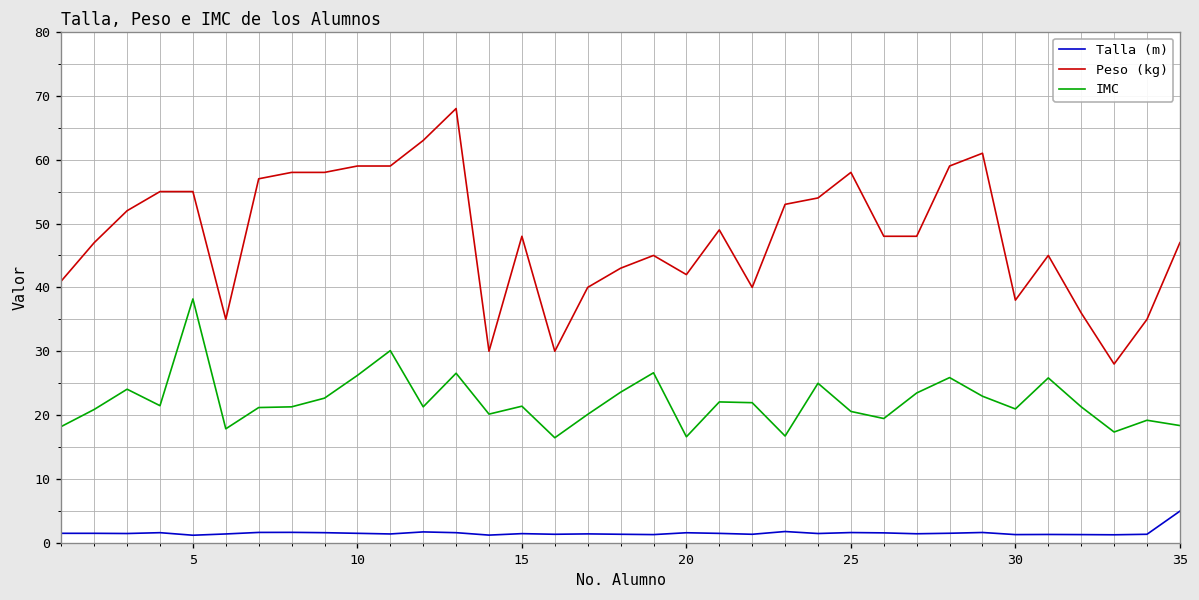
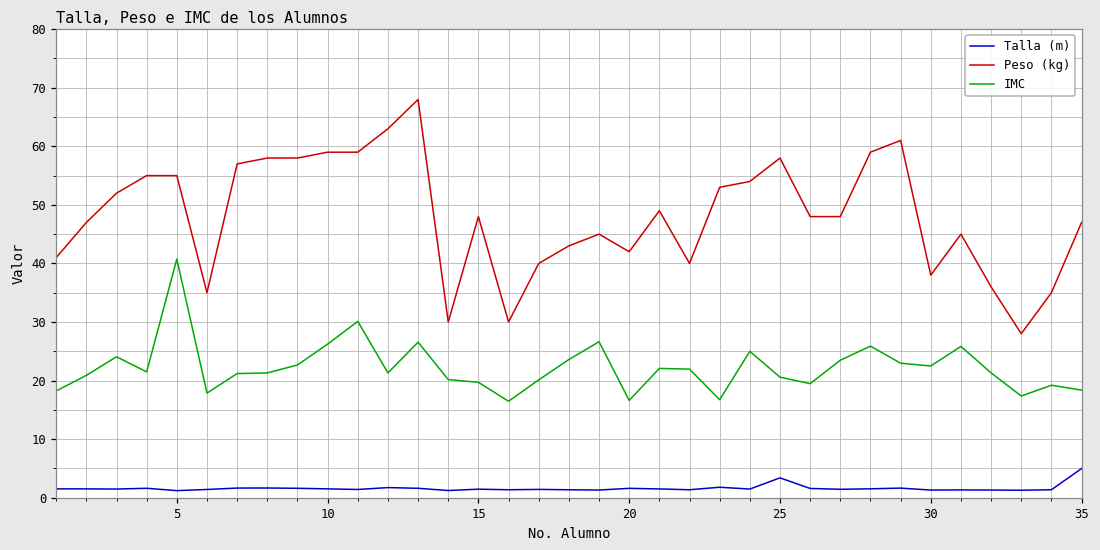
  {
    "Talla (m)": {
      "5": 1,
      "10": 2,
      "15": 1,
      "20": 2,
-     "25": 2,
+     "25": 3,
      "30": 1,
      "35": 5
    },
    "Peso (kg)": {
      "5": 55,
      "10": 59,
      "15": 48,
      "20": 42,
      "25": 58,
      "30": 38,
      "35": 47
    },
    "IMC": {
-     "5": 38,
+     "5": 41,
      "10": 26,
-     "15": 21,
+     "15": 20,
      "20": 17,
      "25": 21,
-     "30": 21,
+     "30": 22,
      "35": 18
    }
  }
